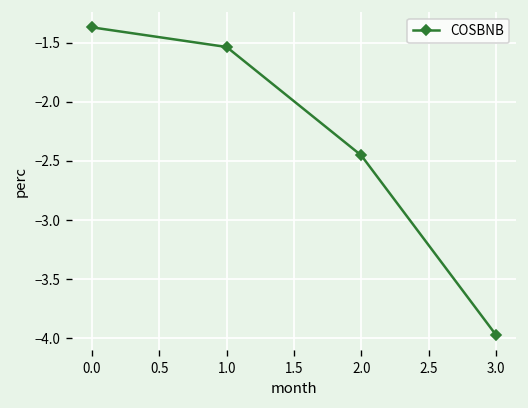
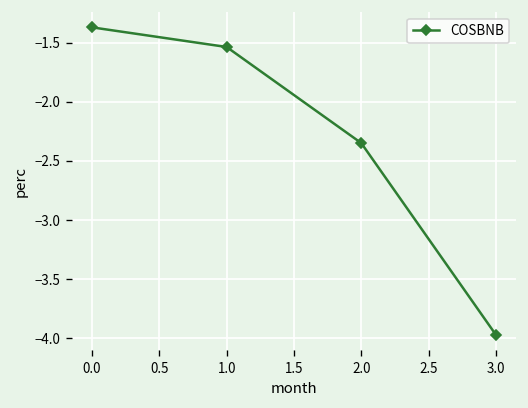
  {
    "0.0": -1.4,
    "1.0": -1.5,
-   "2.0": -2.5,
+   "2.0": -2.3,
    "3.0": -4.0
  }
